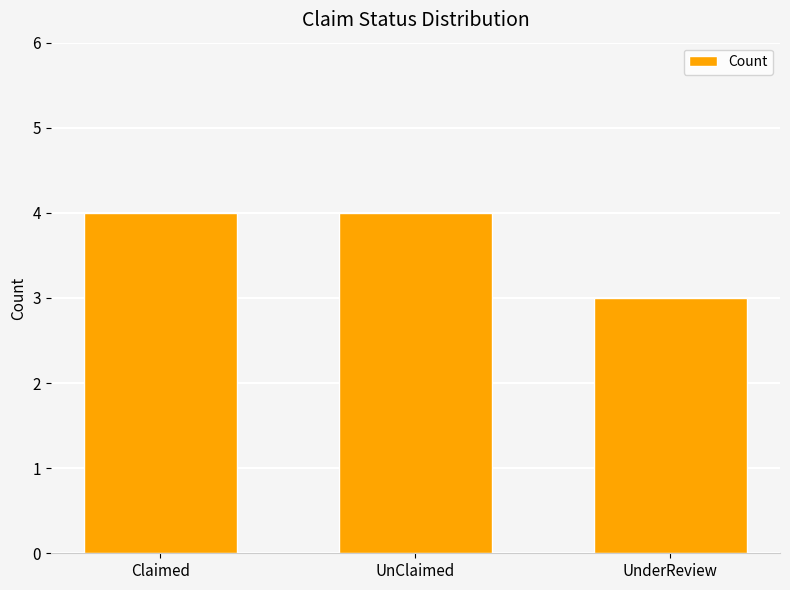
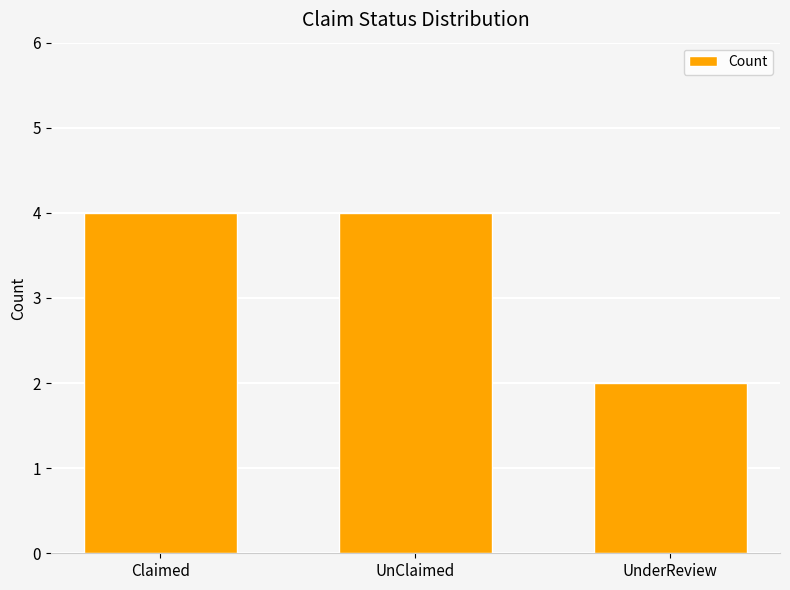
  {
    "Claimed": 4,
    "UnClaimed": 4,
-   "UnderReview": 3
+   "UnderReview": 2
  }
